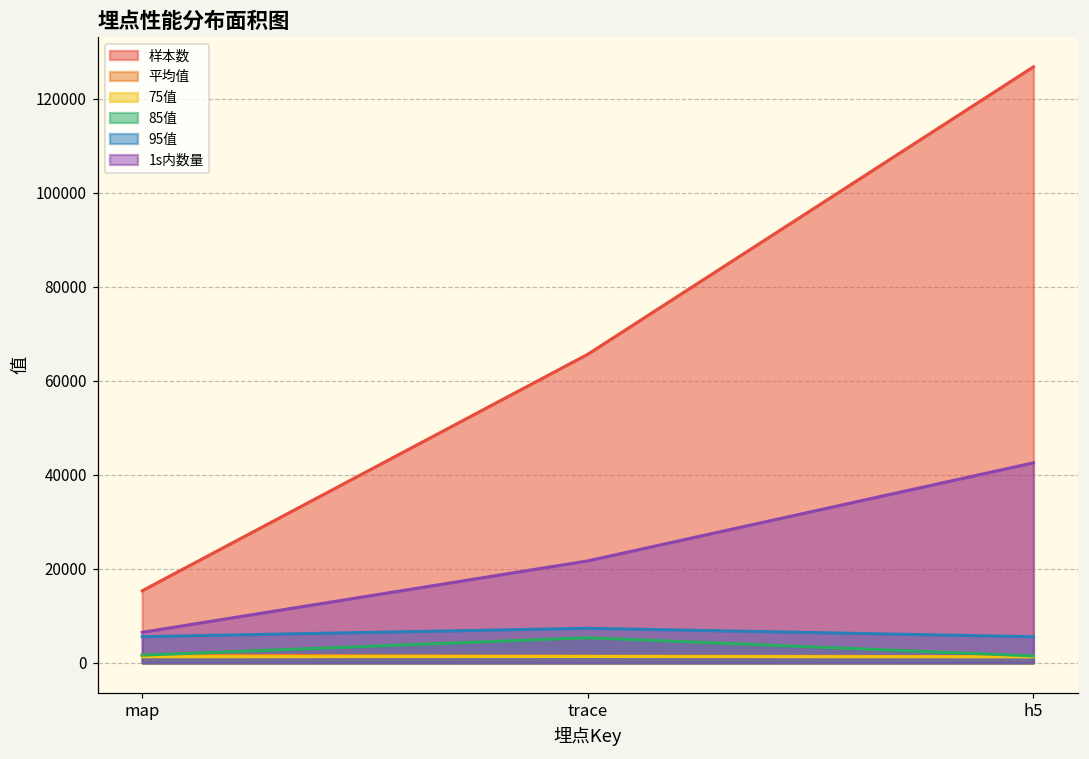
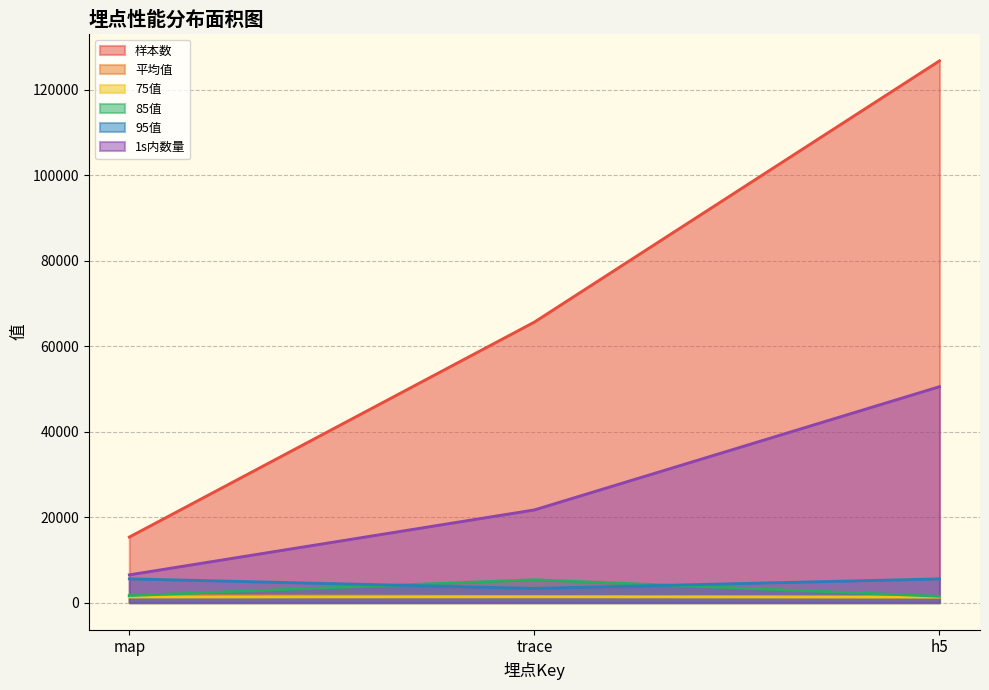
  {
    "85值": {
      "trace": 5000
    },
    "95值": {
      "map": 6000,
-     "trace": 7000,
+     "trace": 3000,
      "h5": 6000
    },
    "1s内数量": {
      "map": 7000,
      "trace": 22000,
-     "h5": 43000
+     "h5": 51000
    }
  }
